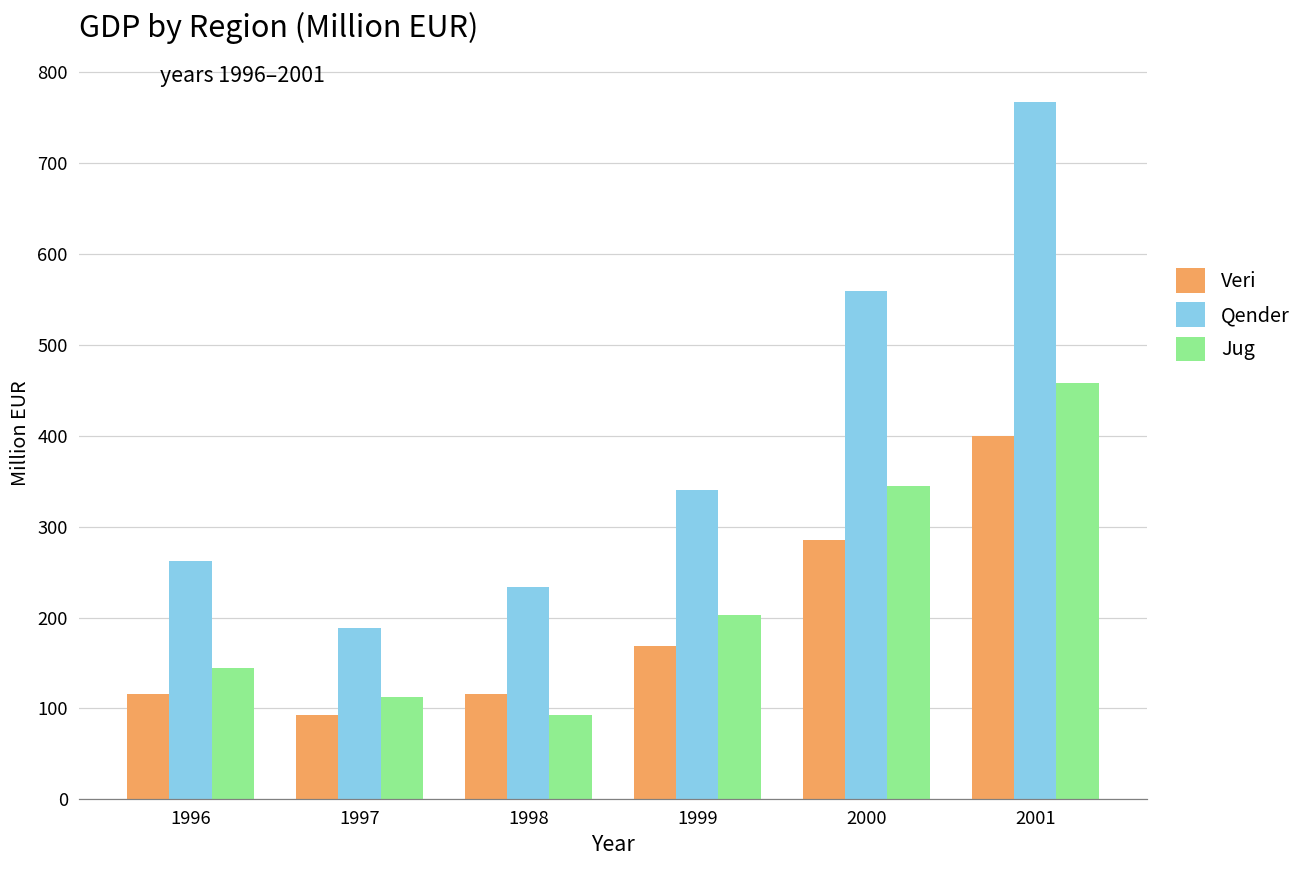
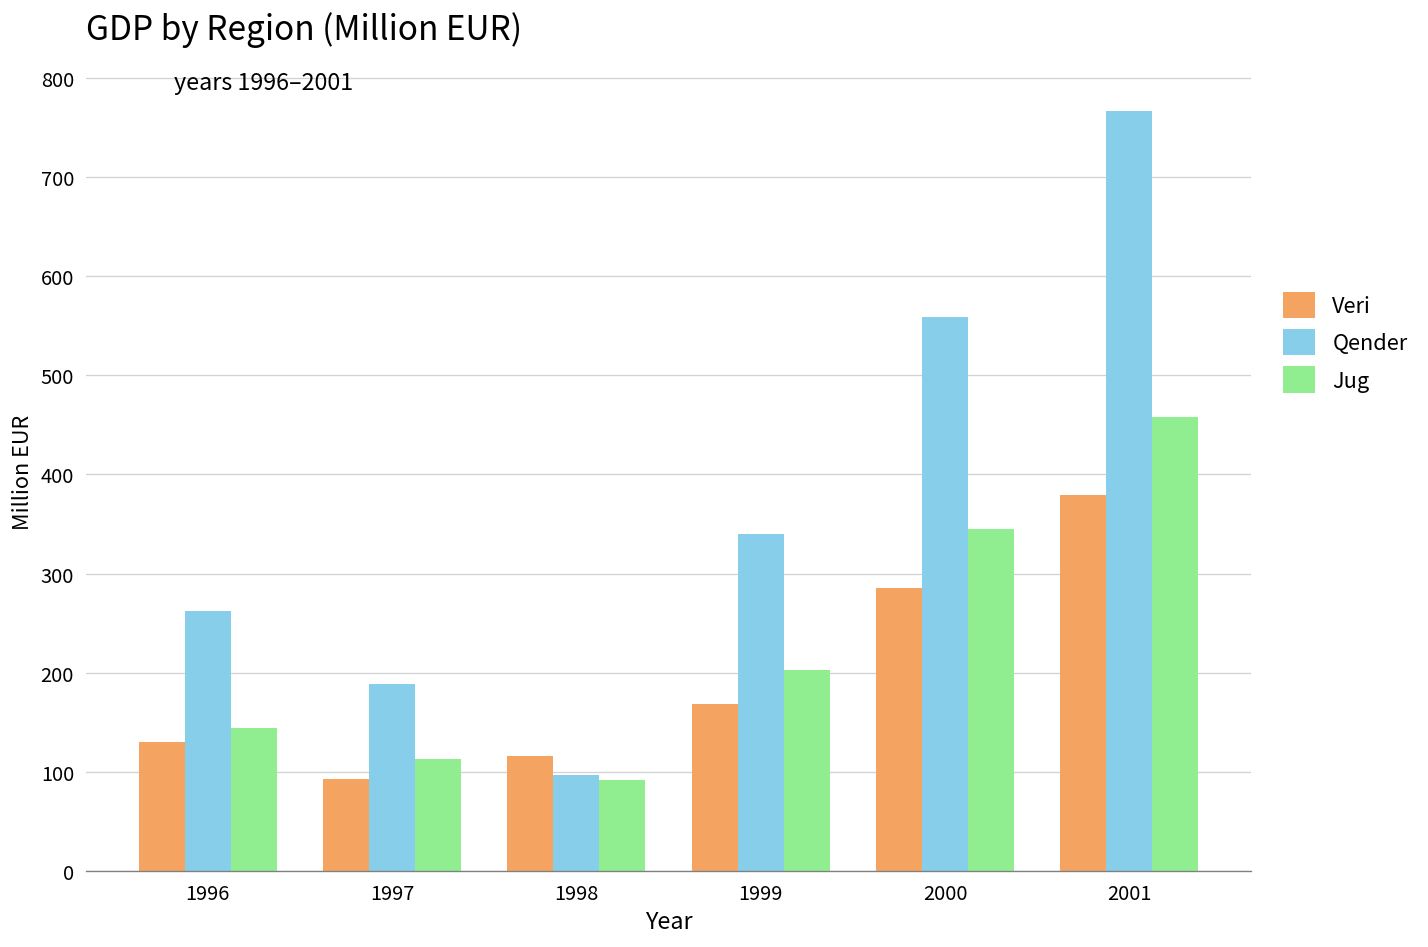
  {
    "Veri": {
-     "1996": 120,
+     "1996": 130,
      "1997": 90,
      "1998": 120,
      "1999": 170,
      "2000": 290,
-     "2001": 400
+     "2001": 380
    },
    "Qender": {
      "1996": 260,
      "1997": 190,
-     "1998": 230,
+     "1998": 100,
      "1999": 340,
      "2000": 560,
      "2001": 770
    },
    "Jug": {
      "1996": 140,
      "1997": 110,
      "1998": 90,
      "1999": 200,
      "2000": 340,
      "2001": 460
    }
  }
